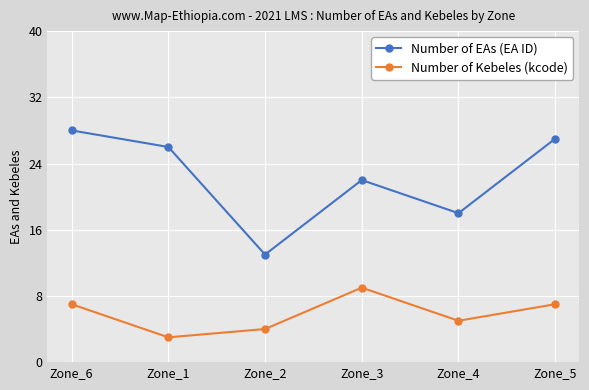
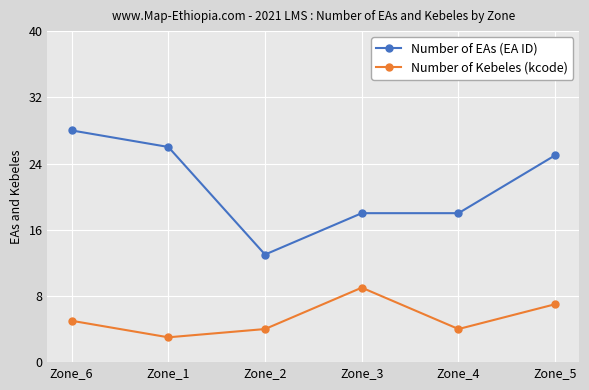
  {
    "Number of EAs (EA ID)": {
      "Zone_6": 28,
      "Zone_1": 26,
      "Zone_2": 13,
-     "Zone_3": 22,
+     "Zone_3": 18,
      "Zone_4": 18,
-     "Zone_5": 27
+     "Zone_5": 25
    },
    "Number of Kebeles (kcode)": {
-     "Zone_6": 7,
+     "Zone_6": 5,
      "Zone_1": 3,
      "Zone_2": 4,
      "Zone_3": 9,
-     "Zone_4": 5,
+     "Zone_4": 4,
      "Zone_5": 7
    }
  }
